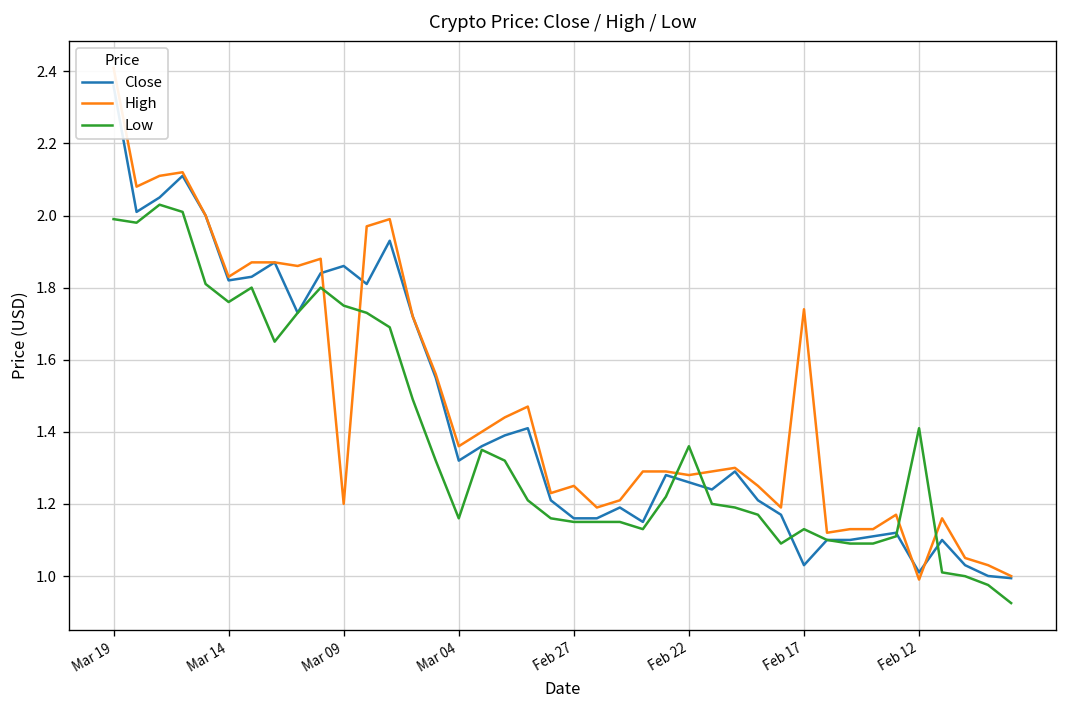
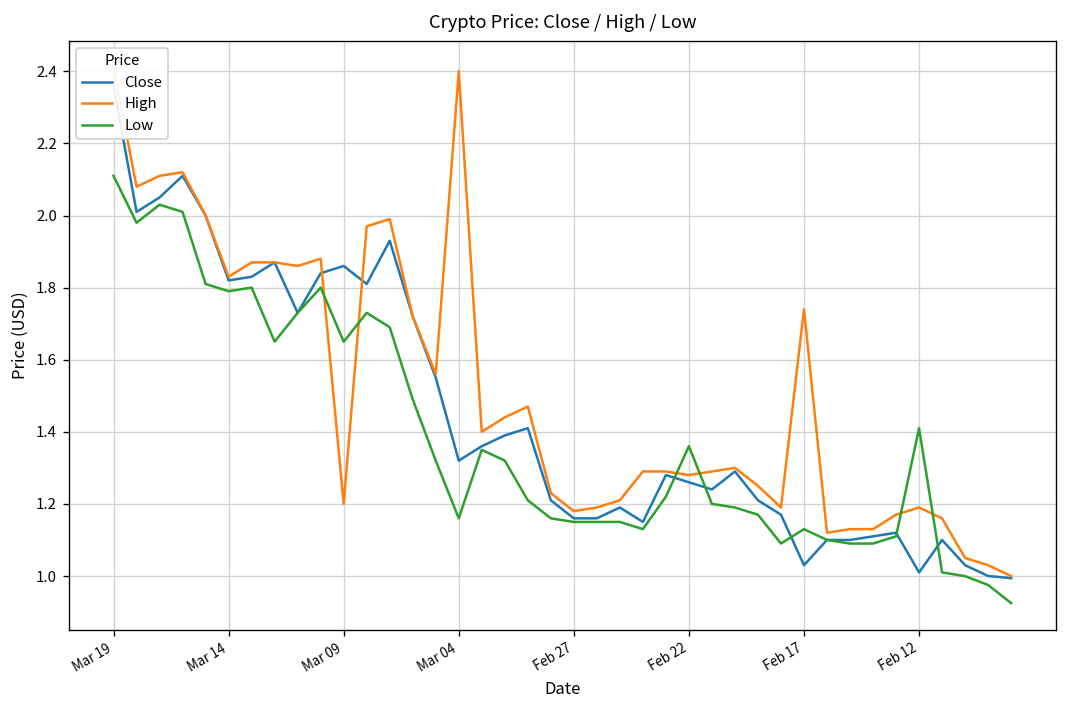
  {
    "Close": {
      "Mar 14": 1.82,
      "Mar 09": 1.86,
      "Mar 04": 1.32,
      "Feb 27": 1.16,
      "Feb 22": 1.26,
      "Feb 17": 1.03,
      "Feb 12": 1.01
    },
    "High": {
      "Mar 14": 1.83,
      "Mar 09": 1.20,
-     "Mar 04": 1.36,
-     "Feb 27": 1.25,
+     "Mar 04": 2.40,
+     "Feb 27": 1.18,
      "Feb 22": 1.28,
      "Feb 17": 1.74,
-     "Feb 12": 0.99
+     "Feb 12": 1.19
    },
    "Low": {
-     "Mar 19": 1.99,
-     "Mar 14": 1.76,
-     "Mar 09": 1.75,
+     "Mar 19": 2.11,
+     "Mar 14": 1.79,
+     "Mar 09": 1.65,
      "Mar 04": 1.16,
      "Feb 27": 1.15,
      "Feb 22": 1.36,
      "Feb 17": 1.13,
      "Feb 12": 1.41
    }
  }
